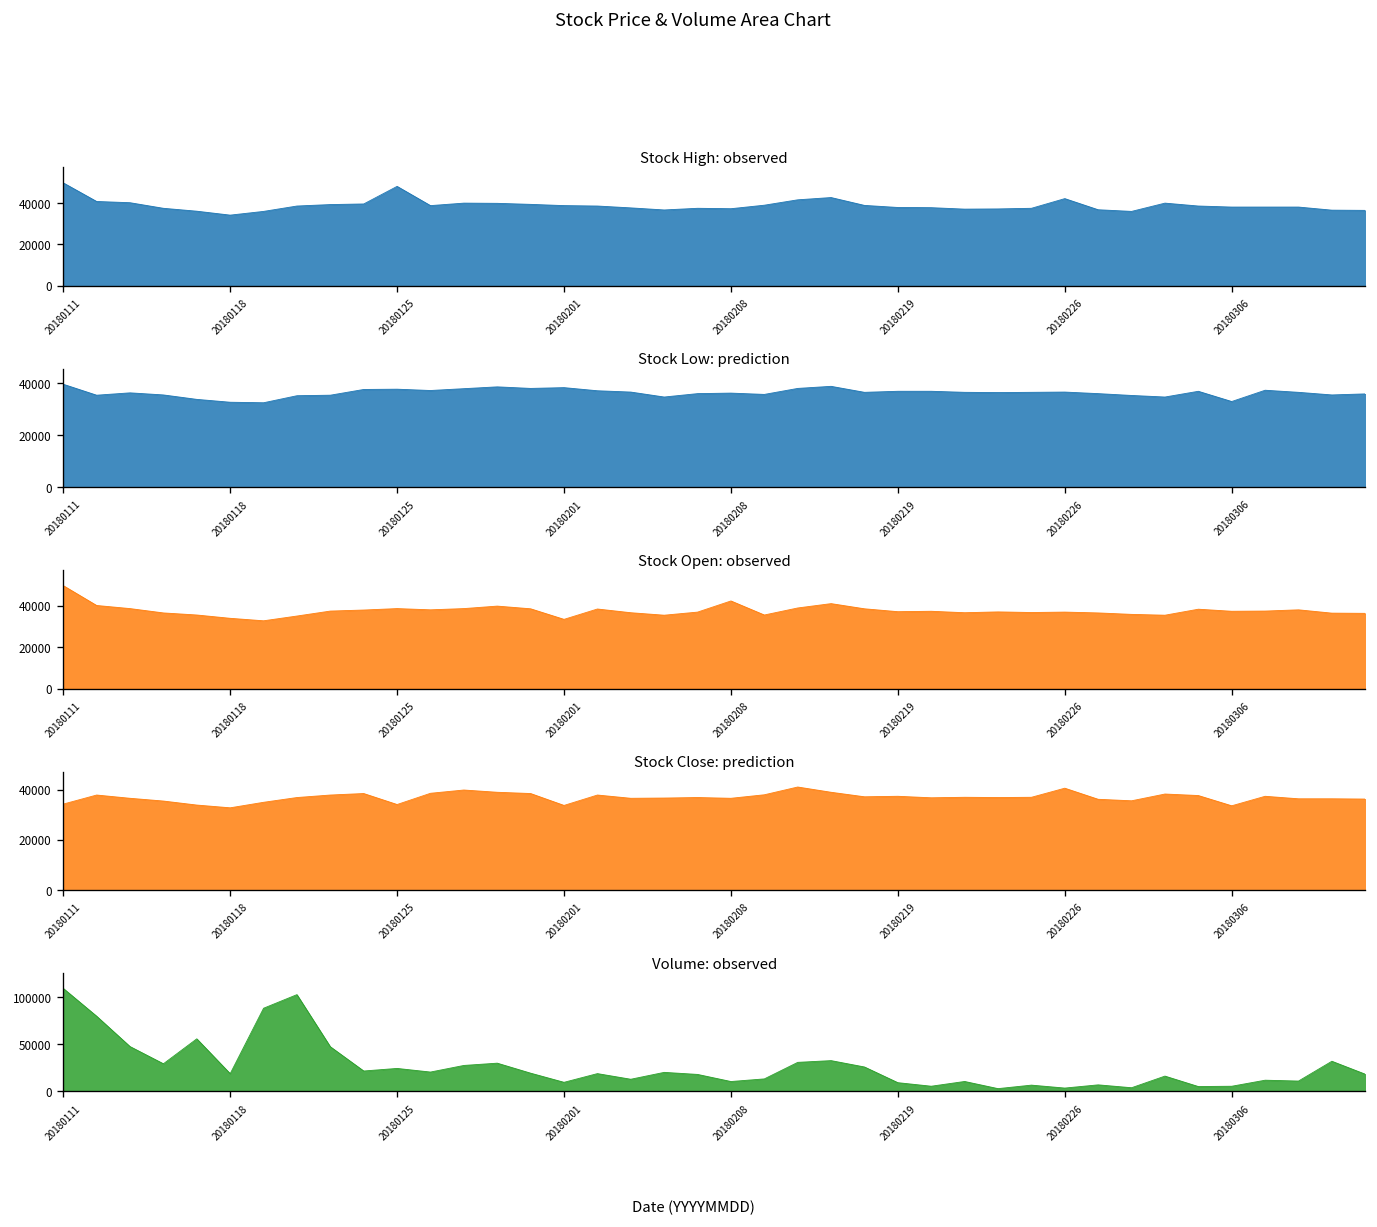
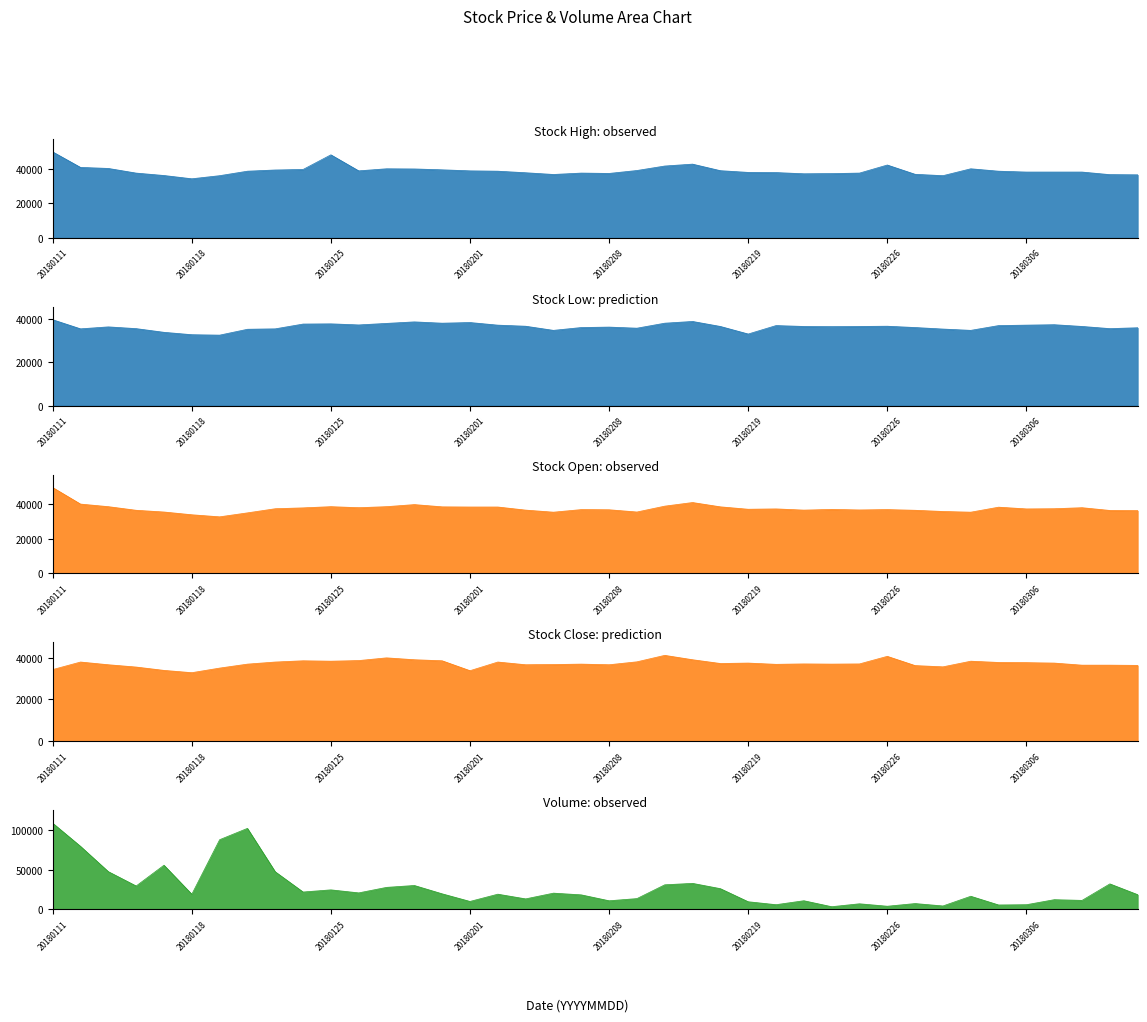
  {
    "Stock High: observed": {
      "20180111": 50000,
      "20180118": 34000,
      "20180125": 48000,
      "20180201": 39000,
      "20180208": 37000,
      "20180219": 38000,
      "20180226": 42000,
      "20180306": 38000
    },
    "Stock Low: prediction": {
      "20180111": 40000,
      "20180118": 33000,
      "20180125": 38000,
      "20180201": 38000,
      "20180208": 36000,
-     "20180219": 37000,
+     "20180219": 33000,
      "20180226": 37000,
-     "20180306": 33000
+     "20180306": 37000
    },
    "Stock Open: observed": {
      "20180111": 50000,
      "20180118": 34000,
      "20180125": 39000,
-     "20180201": 33000,
-     "20180208": 42000,
+     "20180201": 39000,
+     "20180208": 37000,
      "20180219": 37000,
      "20180226": 37000,
      "20180306": 37000
    },
    "Stock Close: prediction": {
      "20180111": 34000,
      "20180118": 33000,
-     "20180125": 34000,
+     "20180125": 38000,
      "20180201": 34000,
      "20180208": 37000,
      "20180219": 37000,
      "20180226": 41000,
-     "20180306": 34000
+     "20180306": 38000
    },
    "Volume: observed": {
      "20180111": 110000,
      "20180118": 20000,
      "20180125": 20000,
      "20180201": 10000,
      "20180208": 10000,
      "20180219": 10000,
      "20180226": 0,
      "20180306": 10000
    }
  }
